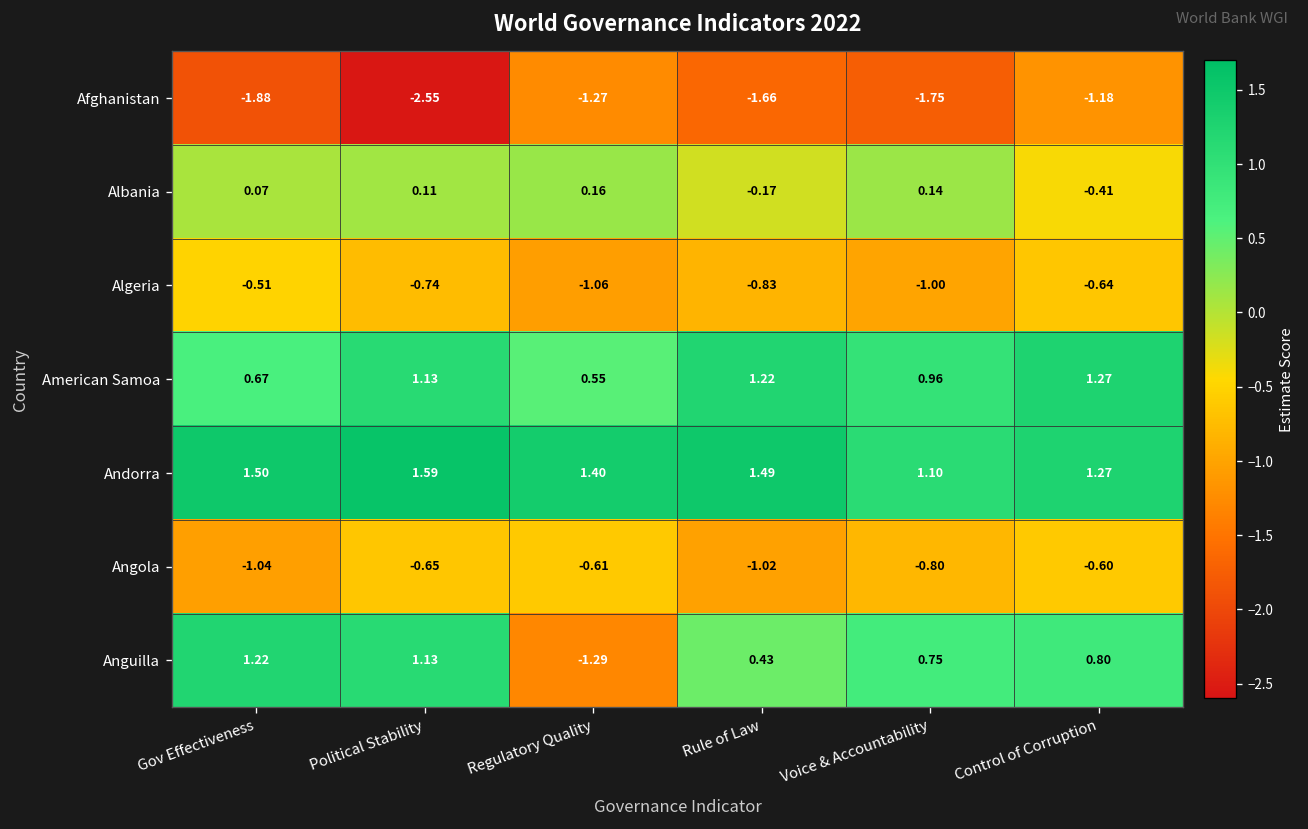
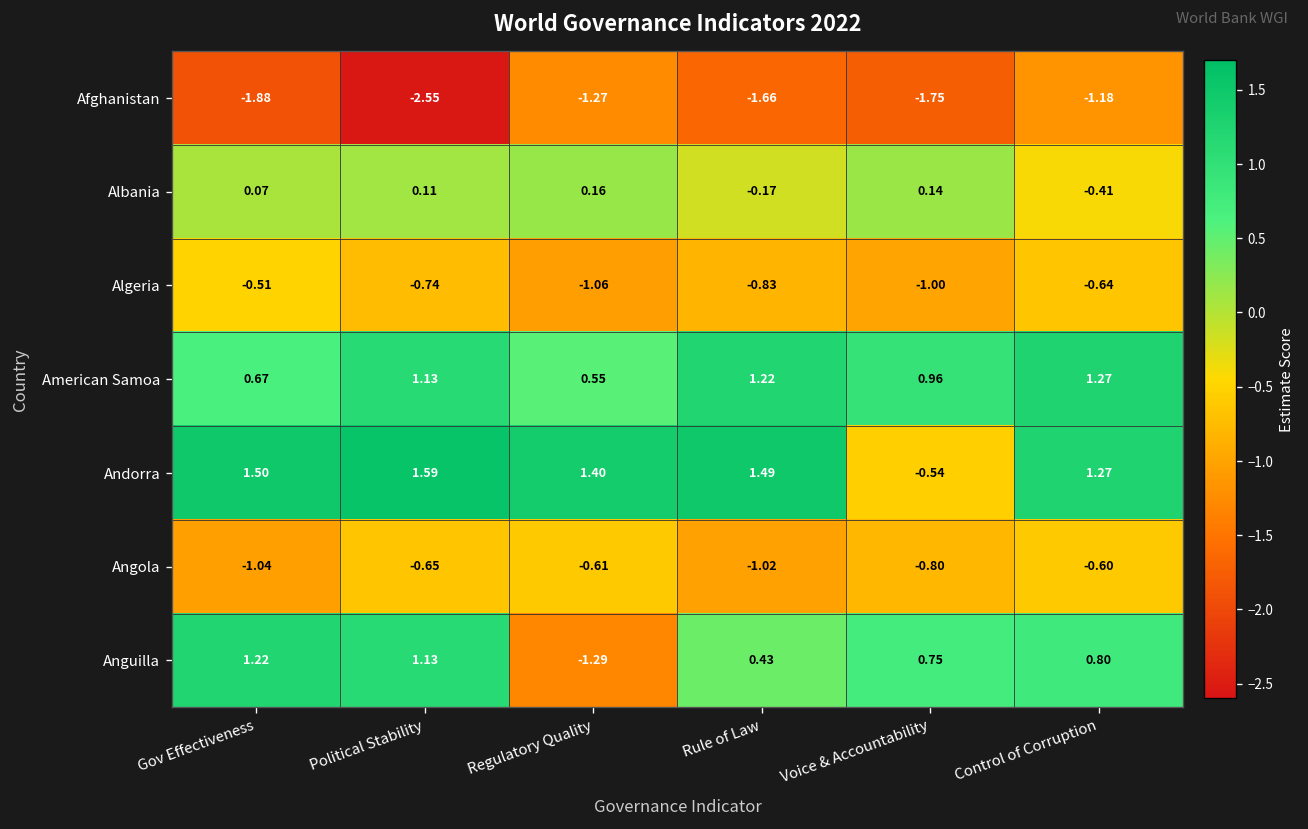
  {
    "Afghanistan": {
      "Gov Effectiveness": -1.88,
      "Political Stability": -2.55,
      "Regulatory Quality": -1.27,
      "Rule of Law": -1.66,
      "Voice & Accountability": -1.75,
      "Control of Corruption": -1.18
    },
    "Albania": {
      "Gov Effectiveness": 0.07,
      "Political Stability": 0.11,
      "Regulatory Quality": 0.16,
      "Rule of Law": -0.17,
      "Voice & Accountability": 0.14,
      "Control of Corruption": -0.41
    },
    "Algeria": {
      "Gov Effectiveness": -0.51,
      "Political Stability": -0.74,
      "Regulatory Quality": -1.06,
      "Rule of Law": -0.83,
      "Voice & Accountability": -1.00,
      "Control of Corruption": -0.64
    },
    "American Samoa": {
      "Gov Effectiveness": 0.67,
      "Political Stability": 1.13,
      "Regulatory Quality": 0.55,
      "Rule of Law": 1.22,
      "Voice & Accountability": 0.96,
      "Control of Corruption": 1.27
    },
    "Andorra": {
      "Gov Effectiveness": 1.50,
      "Political Stability": 1.59,
      "Regulatory Quality": 1.40,
      "Rule of Law": 1.49,
-     "Voice & Accountability": 1.10,
+     "Voice & Accountability": -0.54,
      "Control of Corruption": 1.27
    },
    "Angola": {
      "Gov Effectiveness": -1.04,
      "Political Stability": -0.65,
      "Regulatory Quality": -0.61,
      "Rule of Law": -1.02,
      "Voice & Accountability": -0.80,
      "Control of Corruption": -0.60
    },
    "Anguilla": {
      "Gov Effectiveness": 1.22,
      "Political Stability": 1.13,
      "Regulatory Quality": -1.29,
      "Rule of Law": 0.43,
      "Voice & Accountability": 0.75,
      "Control of Corruption": 0.80
    }
  }
